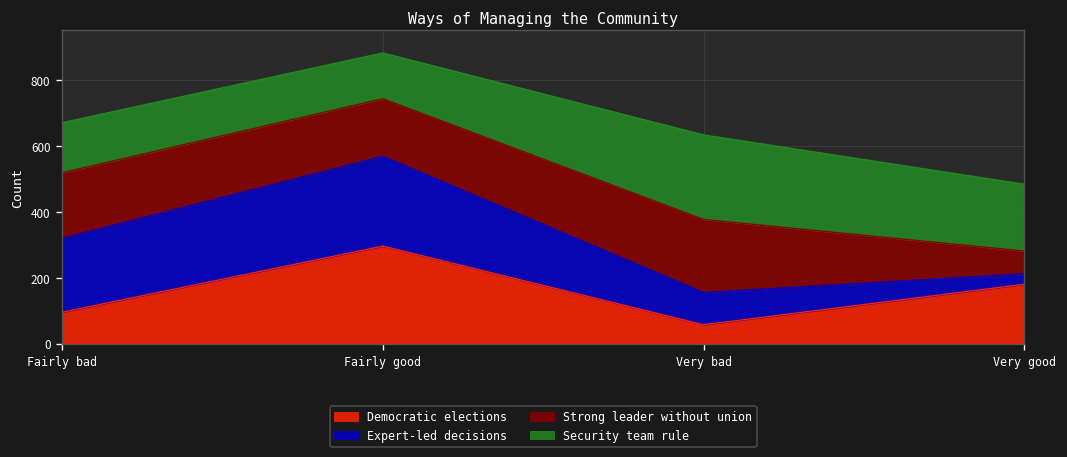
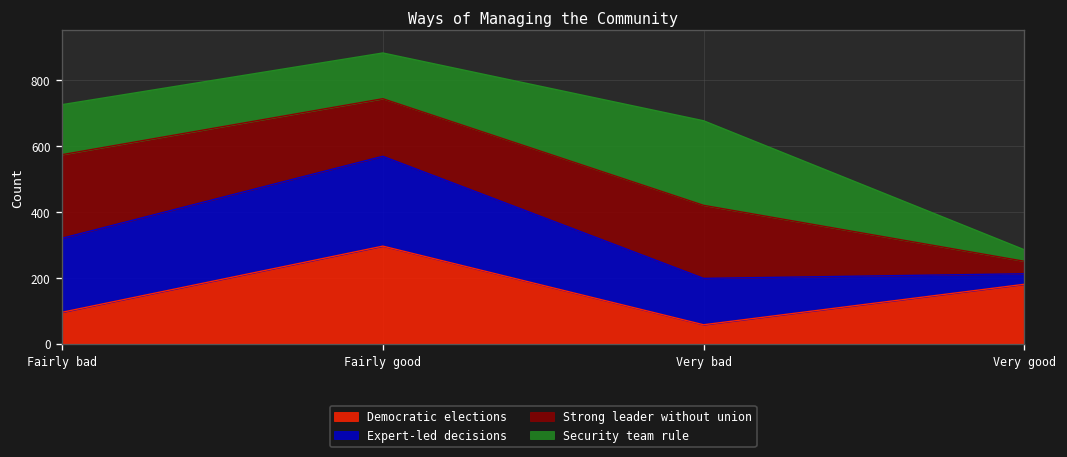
  {
    "Democratic elections": {
      "Fairly bad": 100,
      "Fairly good": 300,
      "Very bad": 60,
      "Very good": 180
    },
    "Expert-led decisions": {
      "Fairly bad": 230,
      "Fairly good": 270,
-     "Very bad": 100,
+     "Very bad": 140,
      "Very good": 30
    },
    "Strong leader without union": {
-     "Fairly bad": 200,
+     "Fairly bad": 250,
      "Fairly good": 180,
      "Very bad": 220,
-     "Very good": 70
+     "Very good": 40
    },
    "Security team rule": {
      "Fairly bad": 150,
      "Fairly good": 140,
      "Very bad": 260,
-     "Very good": 200
+     "Very good": 40
    }
  }
